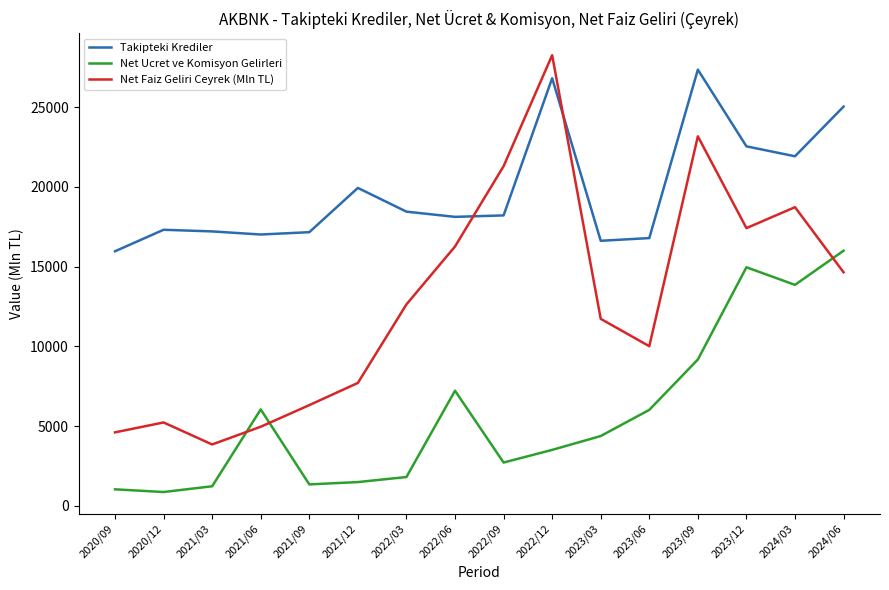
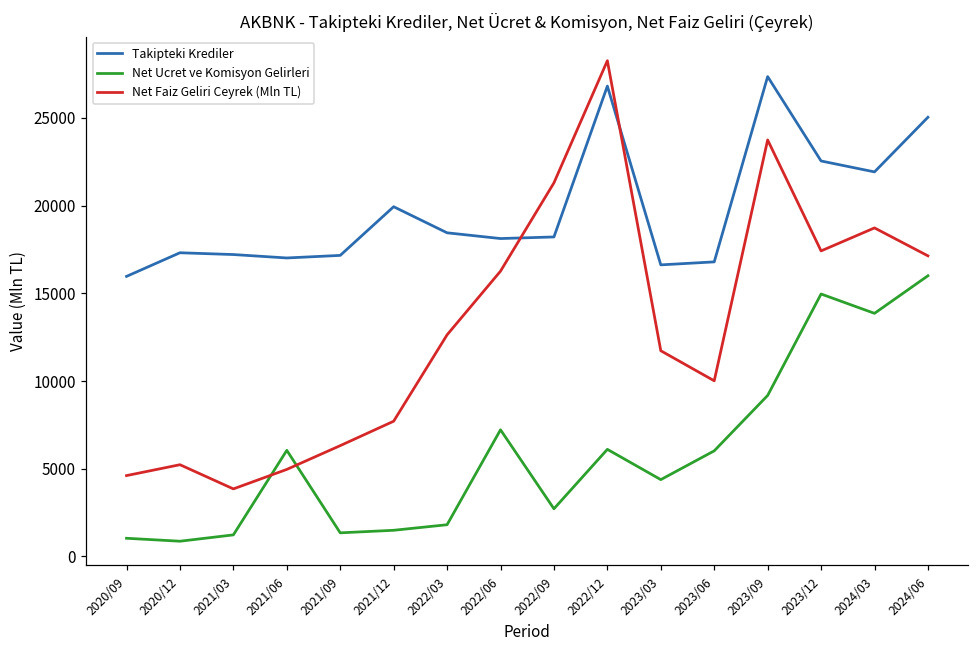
  {
    "Takipteki Krediler": {
      "2020/09": 16000,
      "2020/12": 17300,
      "2021/03": 17200,
      "2021/06": 17000,
      "2021/09": 17200,
      "2021/12": 19900,
      "2022/03": 18400,
      "2022/06": 18100,
      "2022/09": 18200,
      "2022/12": 26800,
      "2023/03": 16600,
      "2023/06": 16800,
      "2023/09": 27400,
      "2023/12": 22500,
      "2024/03": 21900,
      "2024/06": 25000
    },
    "Net Ucret ve Komisyon Gelirleri": {
      "2020/09": 1000,
      "2020/12": 900,
      "2021/03": 1200,
      "2021/06": 6000,
      "2021/09": 1300,
      "2021/12": 1500,
      "2022/03": 1800,
      "2022/06": 7200,
      "2022/09": 2700,
-     "2022/12": 3500,
+     "2022/12": 6100,
      "2023/03": 4400,
      "2023/06": 6000,
      "2023/09": 9200,
      "2023/12": 15000,
      "2024/03": 13900,
      "2024/06": 16000
    },
    "Net Faiz Geliri Ceyrek (Mln TL)": {
      "2020/09": 4600,
      "2020/12": 5200,
      "2021/03": 3800,
      "2021/06": 5000,
      "2021/09": 6300,
      "2021/12": 7700,
      "2022/03": 12600,
      "2022/06": 16300,
      "2022/09": 21300,
      "2022/12": 28300,
      "2023/03": 11700,
      "2023/06": 10000,
-     "2023/09": 23200,
+     "2023/09": 23700,
      "2023/12": 17400,
      "2024/03": 18700,
-     "2024/06": 14600
+     "2024/06": 17100
    }
  }
